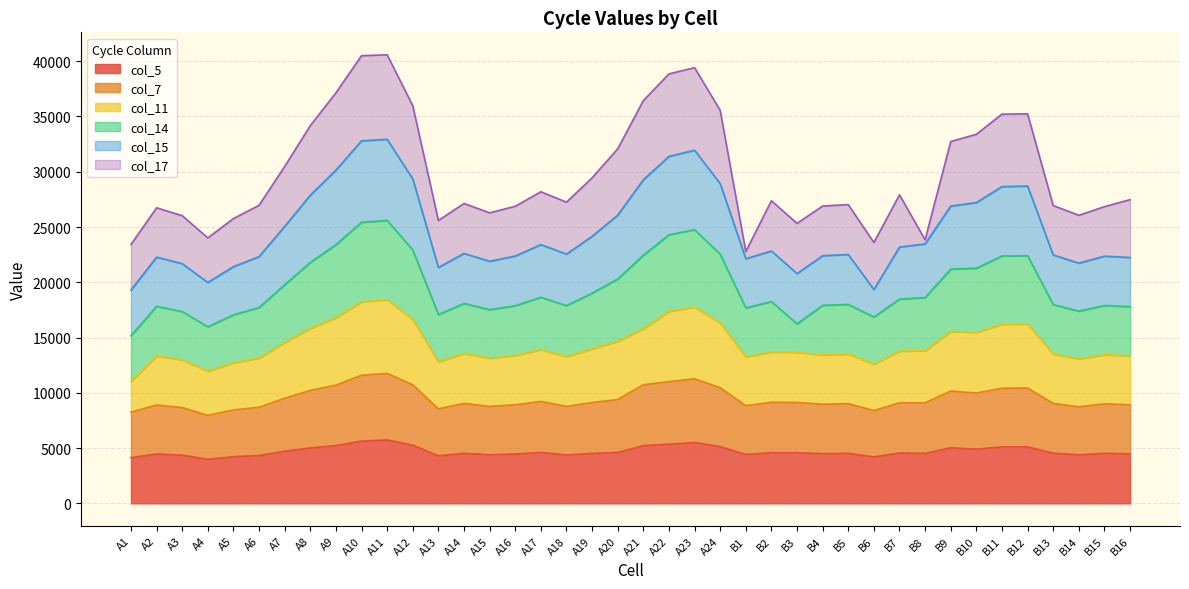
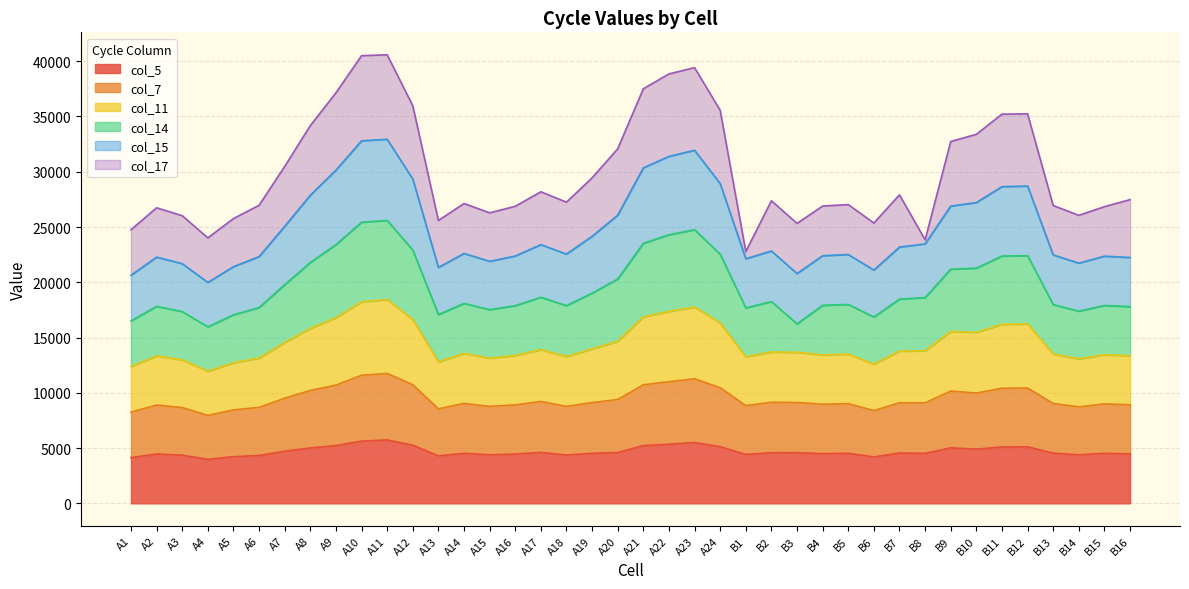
  {
    "col_11": {
-     "A1": 2800,
+     "A1": 4100,
      "A2": 4500,
      "A3": 4300,
      "A4": 4000,
      "A5": 4300,
      "A6": 4500,
      "A7": 5000,
      "A8": 5600,
      "A9": 6100,
      "A10": 6700,
      "A11": 6700,
      "A12": 5900,
      "A13": 4300,
      "A14": 4500,
      "A15": 4400,
      "A16": 4500,
      "A17": 4700,
      "A18": 4500,
      "A19": 4900,
      "A20": 5300,
-     "A21": 5100,
+     "A21": 6100,
      "A22": 6400,
      "A23": 6500,
      "A24": 5900,
      "B1": 4400,
      "B2": 4600,
      "B3": 4600,
      "B4": 4500,
      "B5": 4500,
      "B6": 4200,
      "B7": 4700,
      "B8": 4700,
      "B9": 5400,
      "B10": 5500,
      "B11": 5800,
      "B12": 5800,
      "B13": 4500,
      "B14": 4300,
      "B15": 4500,
      "B16": 4400
    },
    "col_14": {
      "A1": 4100,
      "A2": 4500,
      "A3": 4400,
      "A4": 4000,
      "A5": 4300,
      "A6": 4600,
      "A7": 5200,
      "A8": 6000,
      "A9": 6600,
      "A10": 7200,
      "A11": 7200,
      "A12": 6300,
      "A13": 4300,
      "A14": 4500,
      "A15": 4400,
      "A16": 4500,
      "A17": 4700,
      "A18": 4600,
      "A19": 5000,
      "A20": 5600,
      "A21": 6600,
      "A22": 6900,
      "A23": 7000,
      "A24": 6200,
      "B1": 4400,
      "B2": 4600,
      "B3": 2600,
      "B4": 4500,
      "B5": 4500,
      "B6": 4300,
      "B7": 4700,
      "B8": 4800,
      "B9": 5600,
      "B10": 5800,
      "B11": 6200,
      "B12": 6200,
      "B13": 4500,
      "B14": 4300,
      "B15": 4500,
      "B16": 4400
    },
    "col_15": {
      "A1": 4100,
      "A2": 4500,
      "A3": 4300,
      "A4": 4000,
      "A5": 4400,
      "A6": 4600,
      "A7": 5300,
      "A8": 6100,
      "A9": 6700,
      "A10": 7400,
      "A11": 7300,
      "A12": 6400,
      "A13": 4300,
      "A14": 4500,
      "A15": 4400,
      "A16": 4500,
      "A17": 4800,
      "A18": 4700,
      "A19": 5100,
      "A20": 5800,
      "A21": 6800,
      "A22": 7100,
      "A23": 7200,
      "A24": 6400,
      "B1": 4400,
      "B2": 4600,
      "B3": 4600,
      "B4": 4500,
      "B5": 4500,
-     "B6": 2500,
+     "B6": 4200,
      "B7": 4700,
      "B8": 4900,
      "B9": 5700,
      "B10": 5900,
      "B11": 6300,
      "B12": 6300,
      "B13": 4500,
      "B14": 4300,
      "B15": 4500,
      "B16": 4400
    },
    "col_17": {
      "A1": 4100,
      "A2": 4500,
      "A3": 4300,
      "A4": 4000,
      "A5": 4400,
      "A6": 4600,
      "A7": 5400,
      "A8": 6300,
      "A9": 7000,
      "A10": 7700,
      "A11": 7600,
      "A12": 6600,
      "A13": 4300,
      "A14": 4500,
      "A15": 4400,
      "A16": 4500,
      "A17": 4800,
      "A18": 4700,
      "A19": 5300,
      "A20": 6000,
      "A21": 7200,
      "A22": 7500,
      "A23": 7500,
      "A24": 6600,
      "B1": 700,
      "B2": 4500,
      "B3": 4500,
      "B4": 4500,
      "B5": 4500,
      "B6": 4300,
      "B7": 4700,
      "B8": 400,
      "B9": 5800,
      "B10": 6200,
      "B11": 6600,
      "B12": 6500,
      "B13": 4500,
      "B14": 4300,
      "B15": 4500,
      "B16": 5200
    }
  }
